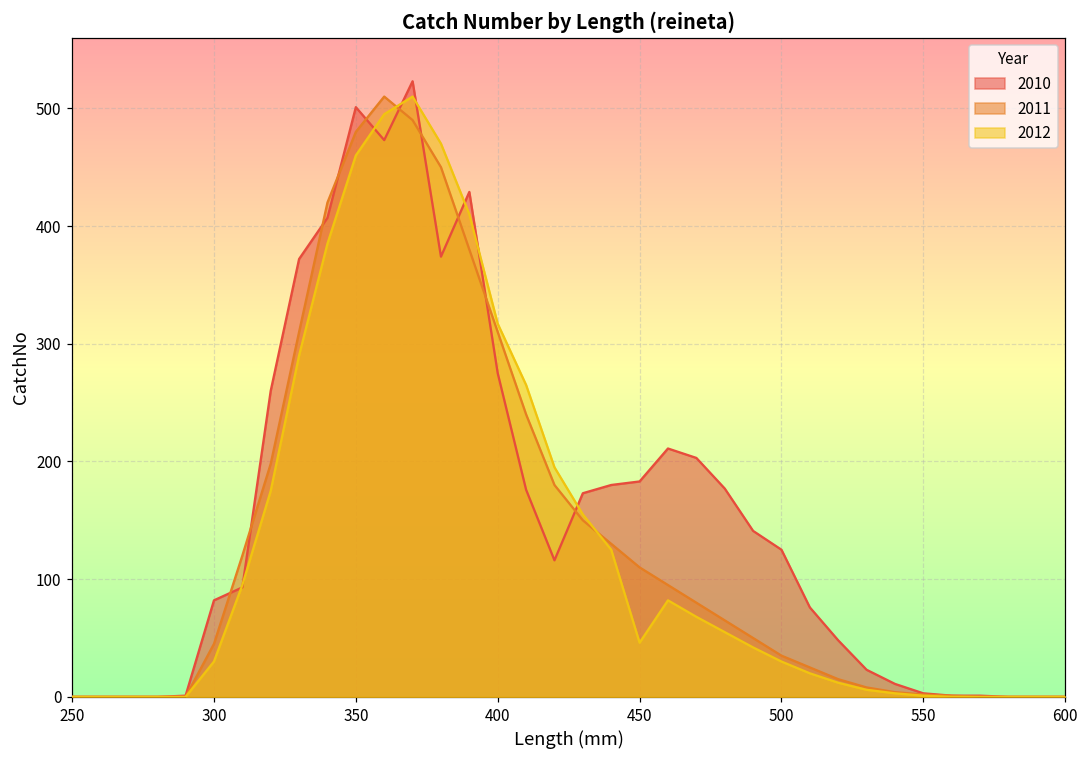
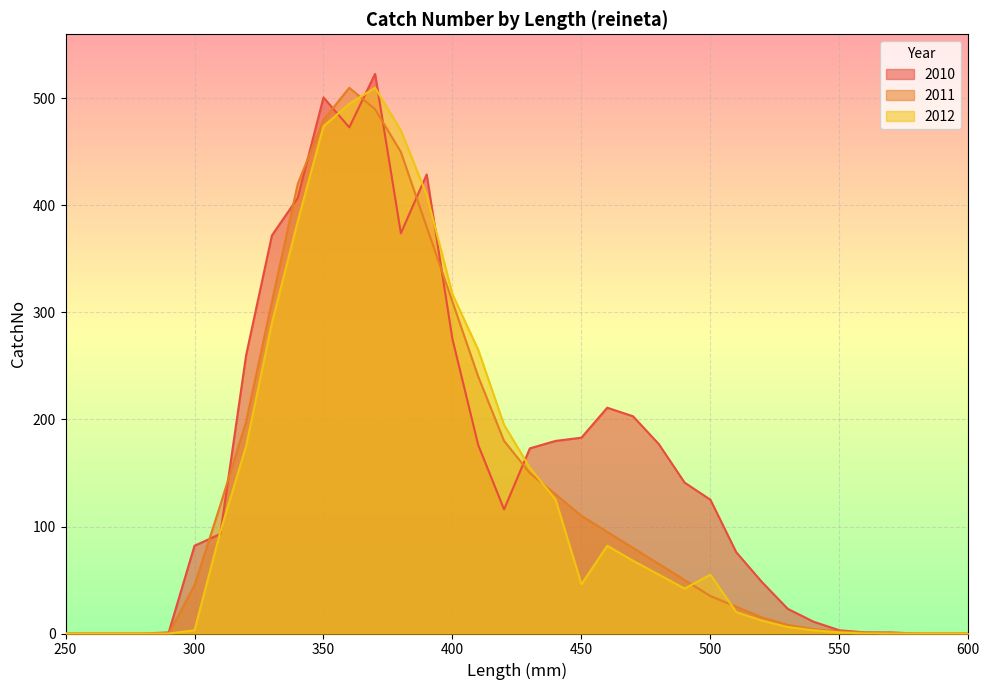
  {
    "2012": {
-     "300": 30,
-     "350": 460,
+     "300": 3,
+     "350": 474,
      "400": 317,
      "450": 46,
-     "500": 30
+     "500": 55
    }
  }
